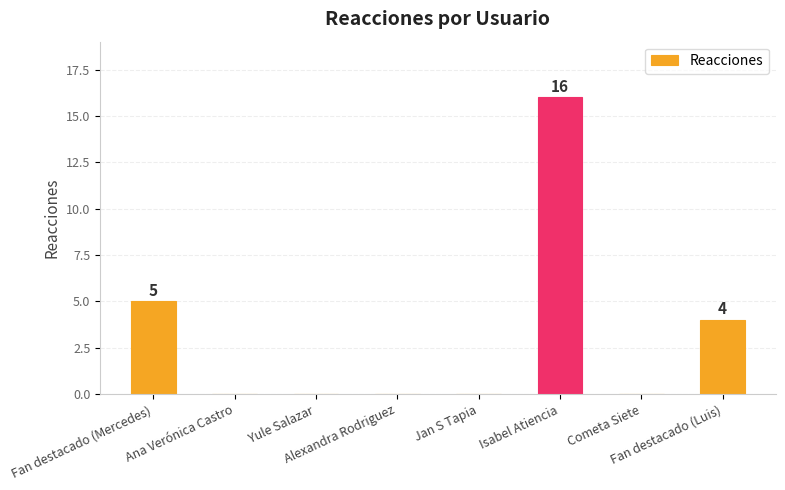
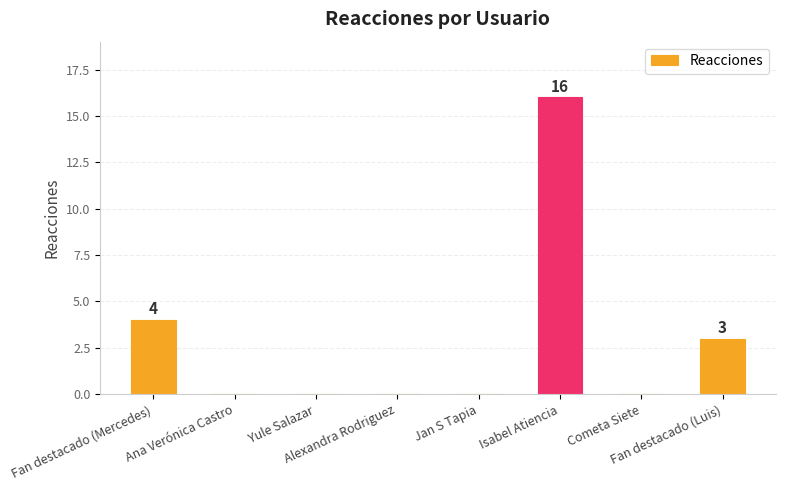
  {
-   "Fan destacado (Mercedes)": 5,
+   "Fan destacado (Mercedes)": 4,
    "Isabel Atiencia": 16,
-   "Fan destacado (Luis)": 4
+   "Fan destacado (Luis)": 3
  }
